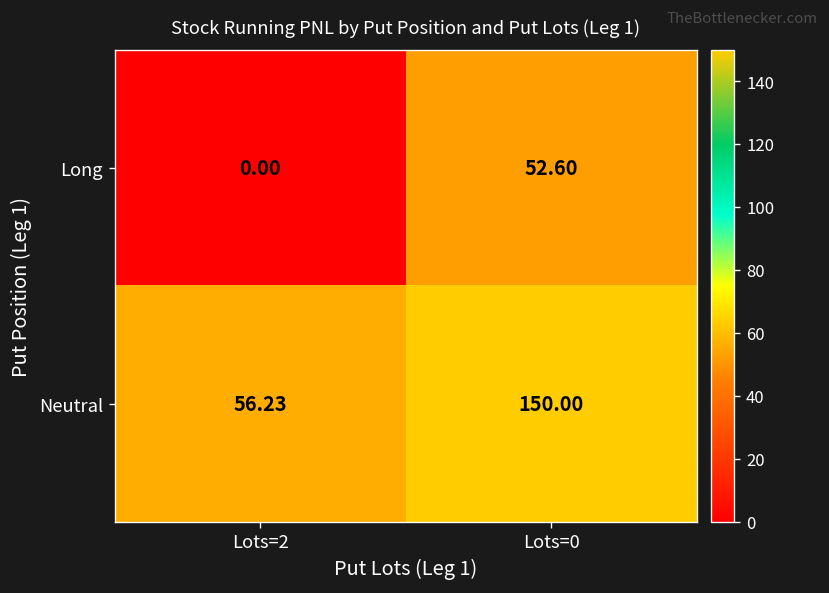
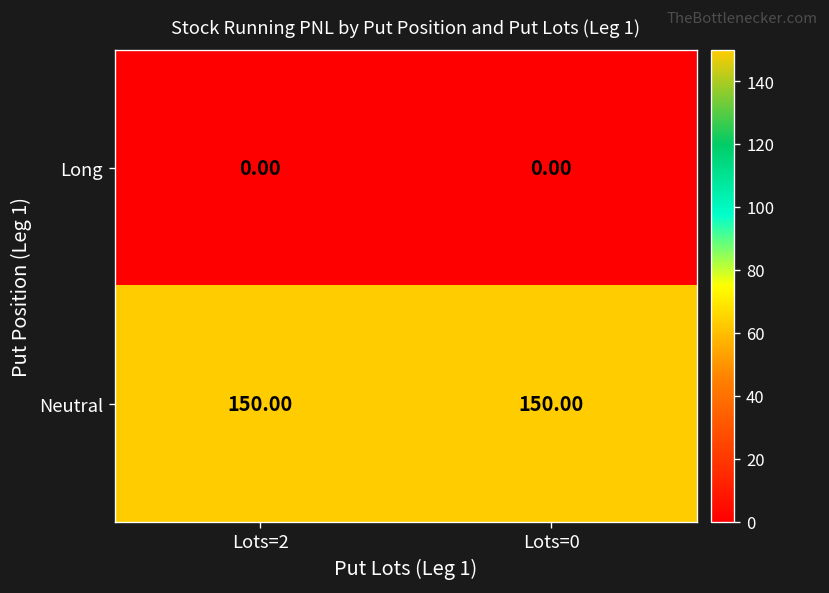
  {
    "Long": {
      "Lots=2": 0.00,
-     "Lots=0": 52.60
+     "Lots=0": 0.00
    },
    "Neutral": {
-     "Lots=2": 56.23,
+     "Lots=2": 150.00,
      "Lots=0": 150.00
    }
  }
